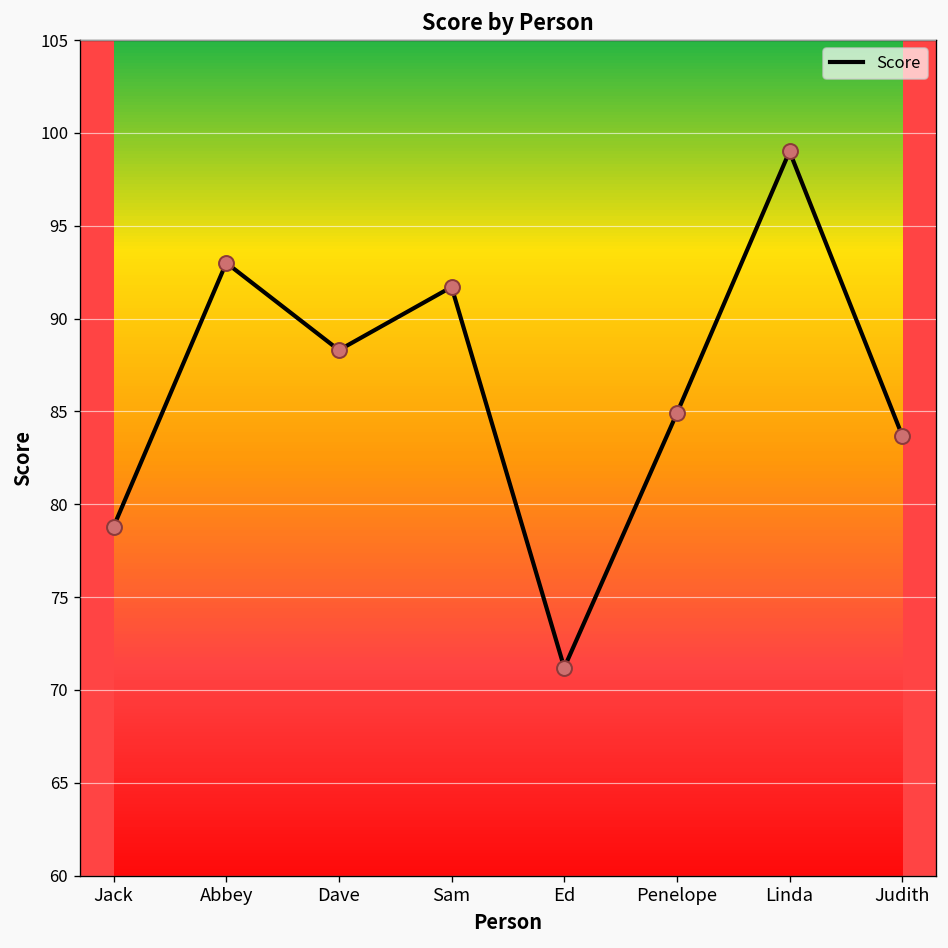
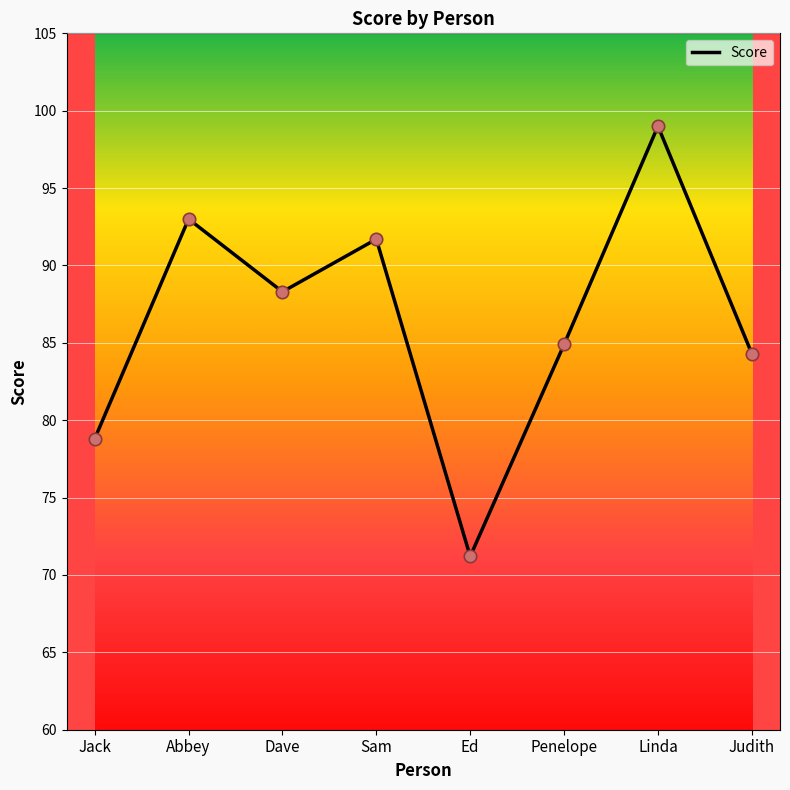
  {
    "Jack": 78.8,
    "Abbey": 93.0,
    "Dave": 88.3,
    "Sam": 91.7,
    "Ed": 71.2,
    "Penelope": 84.9,
    "Linda": 99.0,
-   "Judith": 83.7
+   "Judith": 84.3
  }
